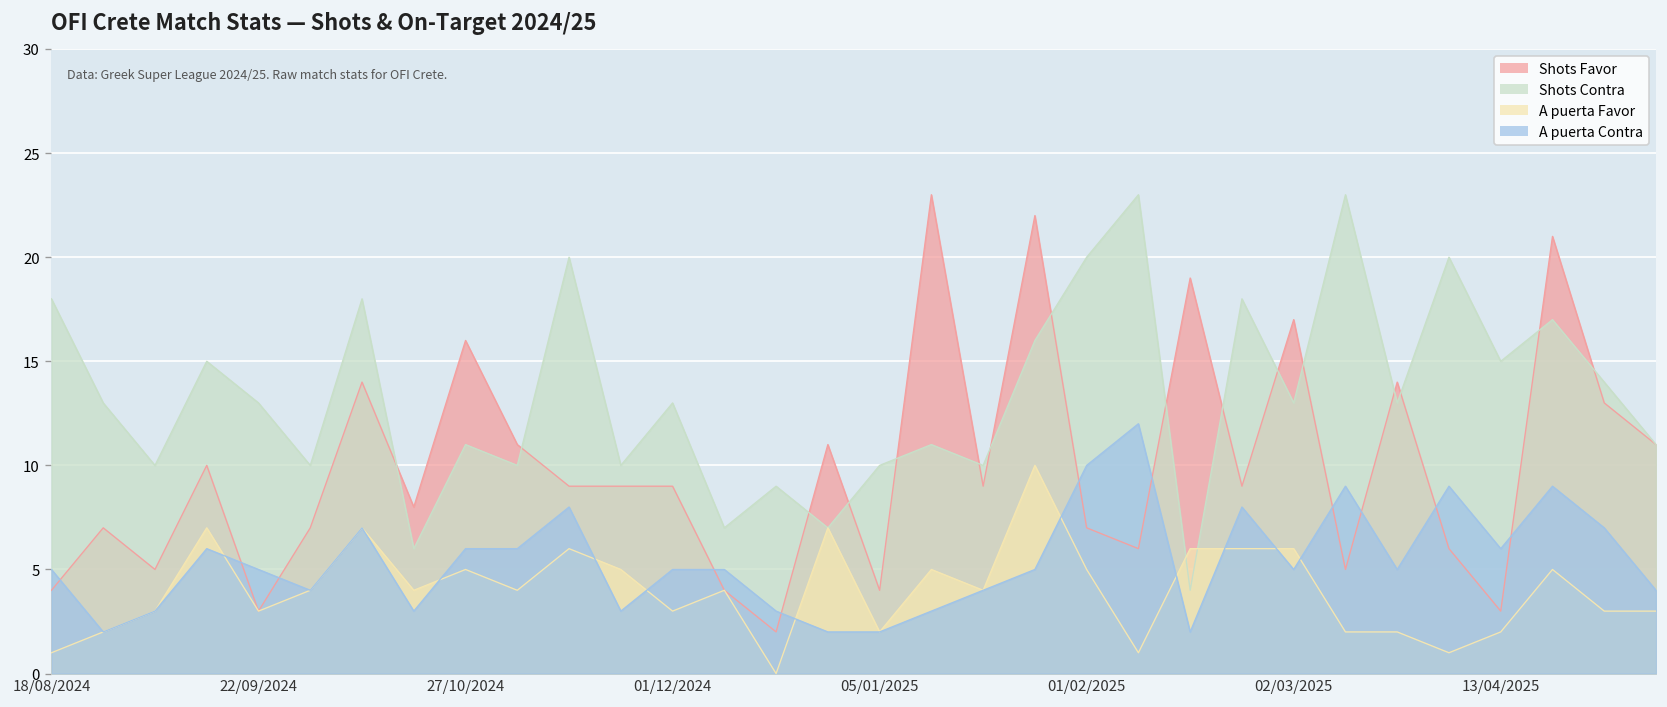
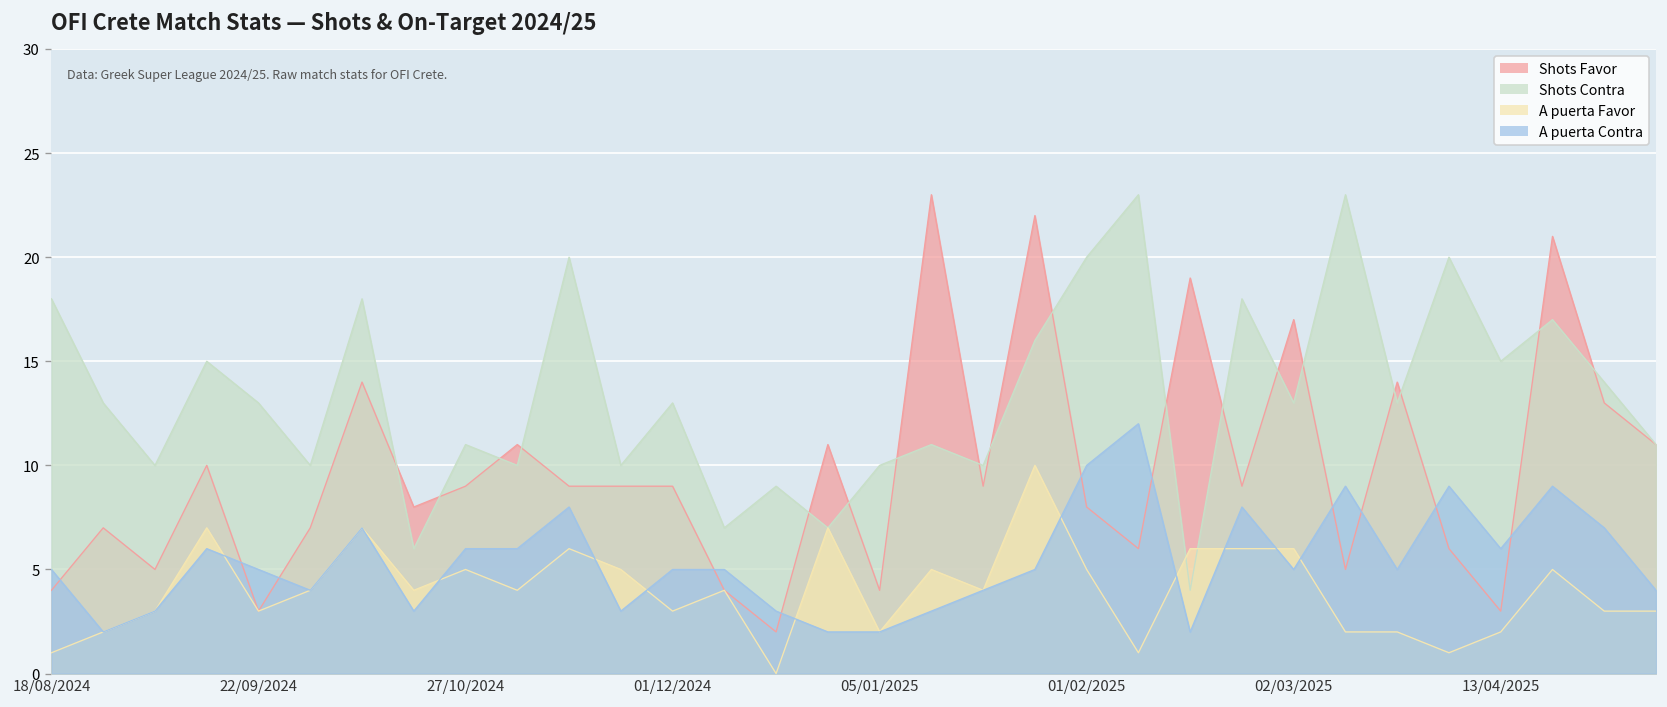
  {
    "Shots Favor": {
      "18/08/2024": 4,
-     "27/10/2024": 16,
+     "27/10/2024": 9,
      "01/12/2024": 9,
      "05/01/2025": 4,
-     "01/02/2025": 7,
+     "01/02/2025": 8,
      "02/03/2025": 17,
      "13/04/2025": 3
    }
  }
